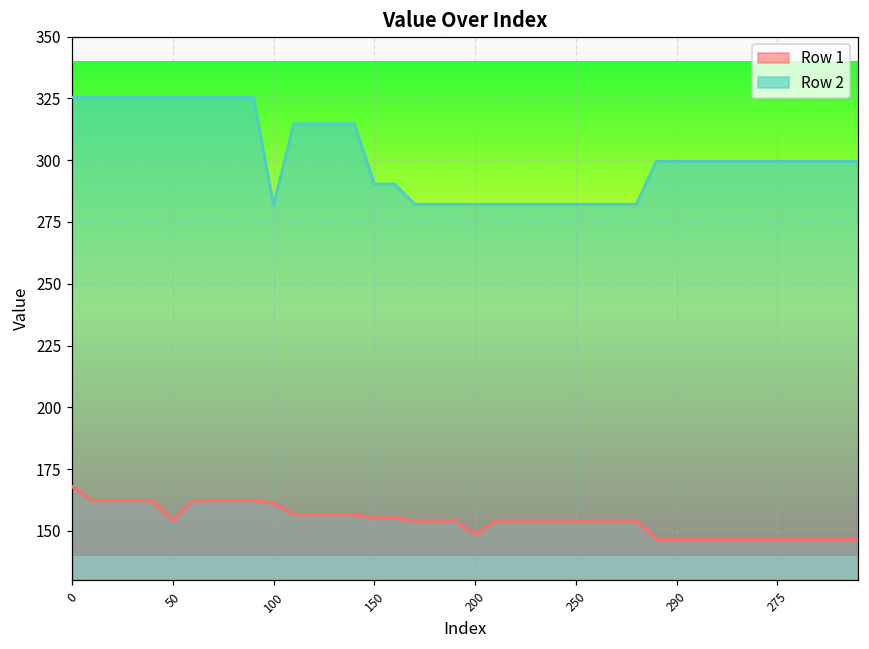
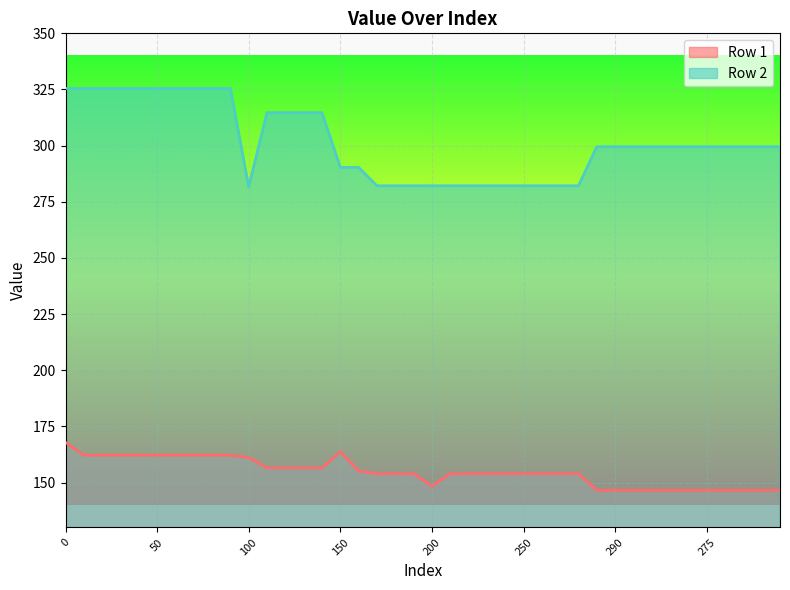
  {
    "Row 1": {
      "0": 168,
-     "50": 154,
+     "50": 162,
      "100": 161,
-     "150": 155,
+     "150": 164,
      "200": 148,
      "250": 154,
      "275": 147
    },
    "Row 2": {
      "0": 325,
      "50": 325,
      "100": 282,
      "150": 290,
      "200": 282,
      "250": 282,
      "275": 300
    }
  }
